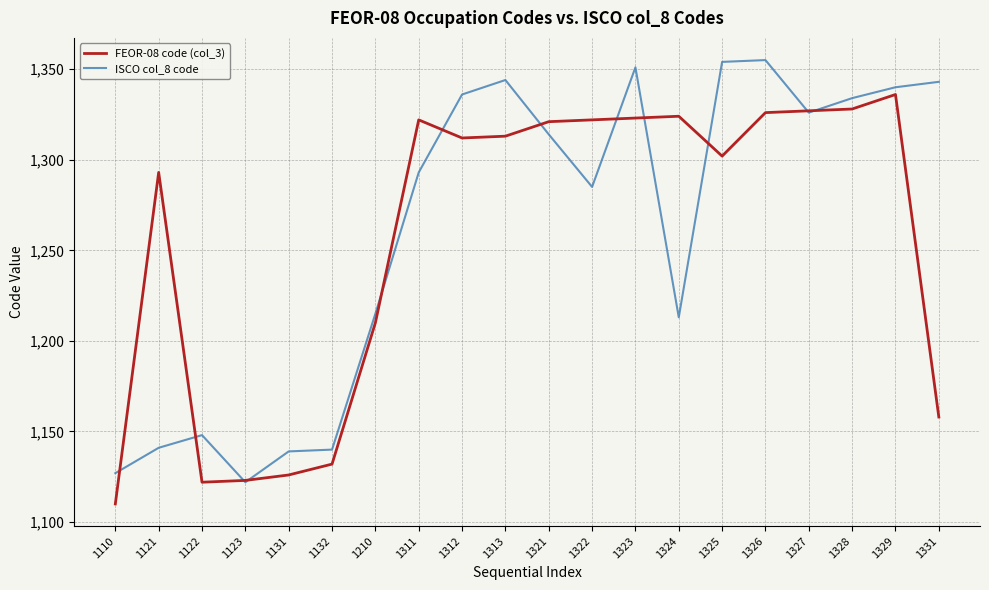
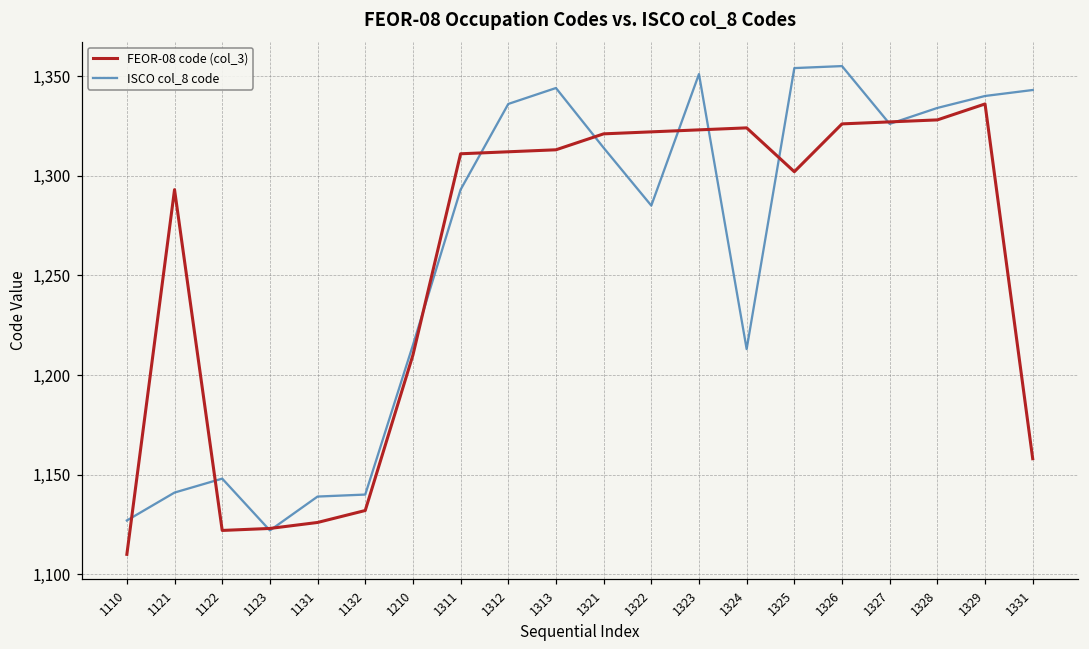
  {
    "FEOR-08 code (col_3)": {
      "1110": "1,110",
      "1121": "1,293",
      "1122": "1,122",
      "1131": "1,126",
      "1132": "1,132",
      "1210": "1,210",
-     "1311": "1,322",
+     "1311": "1,311",
      "1312": "1,312",
      "1313": "1,313",
      "1321": "1,321",
      "1322": "1,322",
      "1323": "1,323",
      "1324": "1,324",
      "1325": "1,302",
      "1326": "1,326",
      "1328": "1,328",
      "1329": "1,336",
      "1331": "1,158"
    },
    "ISCO col_8 code": {
      "1110": "1,127",
      "1121": "1,141",
      "1122": "1,148",
      "1131": "1,139",
      "1132": "1,140",
      "1210": "1,215",
      "1311": "1,293",
      "1312": "1,336",
      "1313": "1,344",
      "1321": "1,314",
      "1322": "1,285",
      "1323": "1,351",
      "1324": "1,213",
      "1325": "1,354",
      "1326": "1,355",
      "1328": "1,334",
      "1329": "1,340",
      "1331": "1,343"
    }
  }
